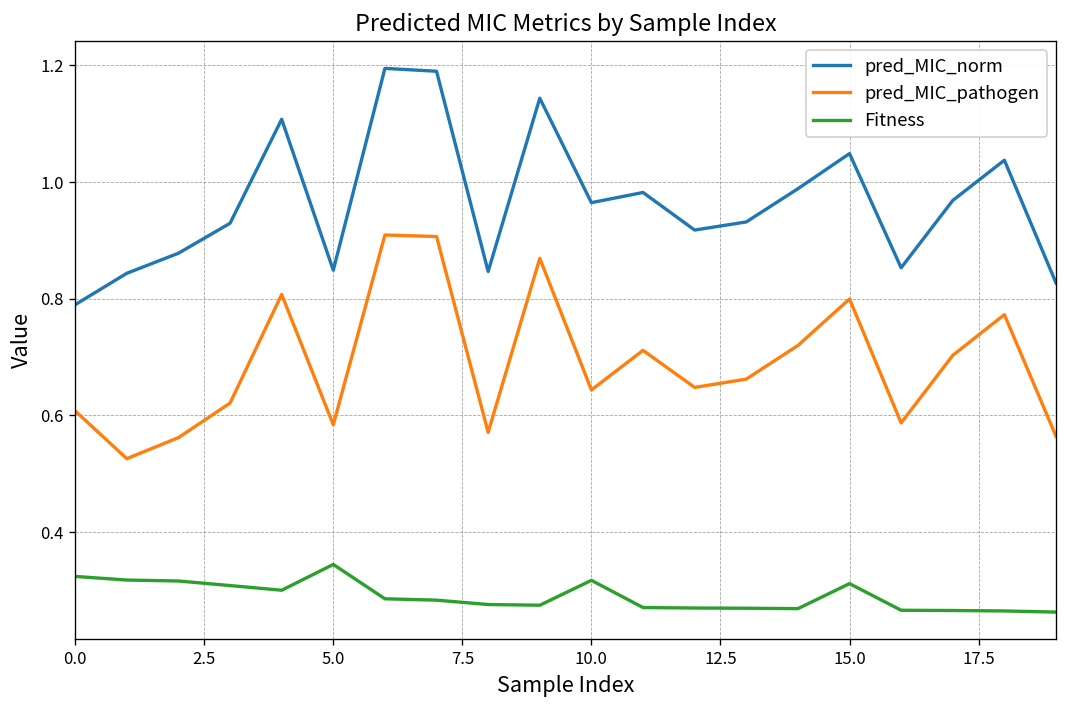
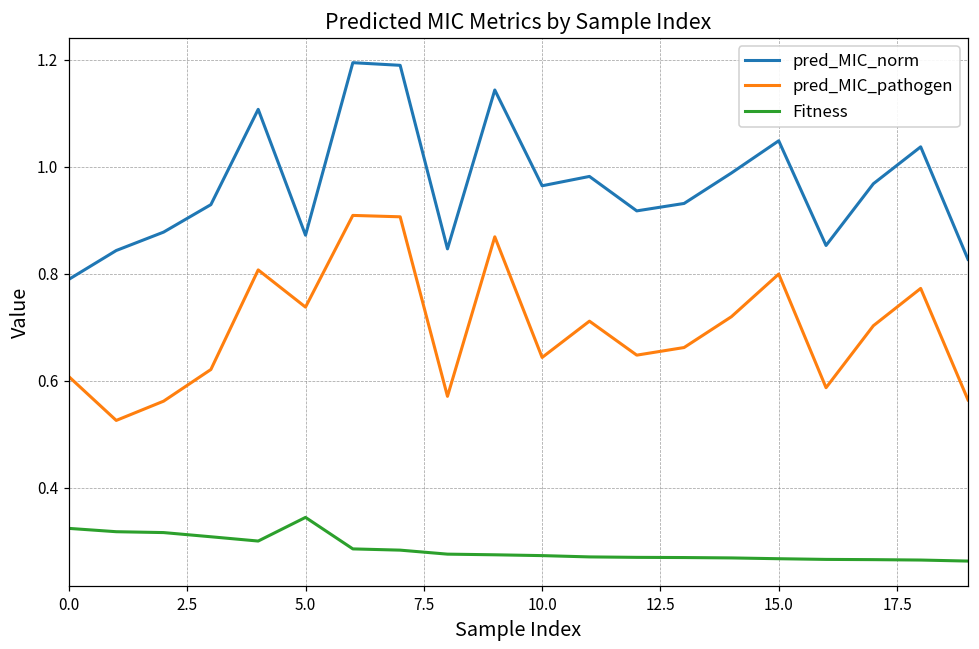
  {
    "pred_MIC_norm": {
      "0.0": 0.79,
-     "5.0": 0.85,
+     "5.0": 0.87,
      "10.0": 0.96,
      "15.0": 1.05
    },
    "pred_MIC_pathogen": {
      "0.0": 0.61,
-     "5.0": 0.58,
+     "5.0": 0.74,
      "10.0": 0.64,
      "15.0": 0.80
    },
    "Fitness": {
      "0.0": 0.32,
      "5.0": 0.34,
-     "10.0": 0.32,
-     "15.0": 0.31
+     "10.0": 0.27,
+     "15.0": 0.27
    }
  }
